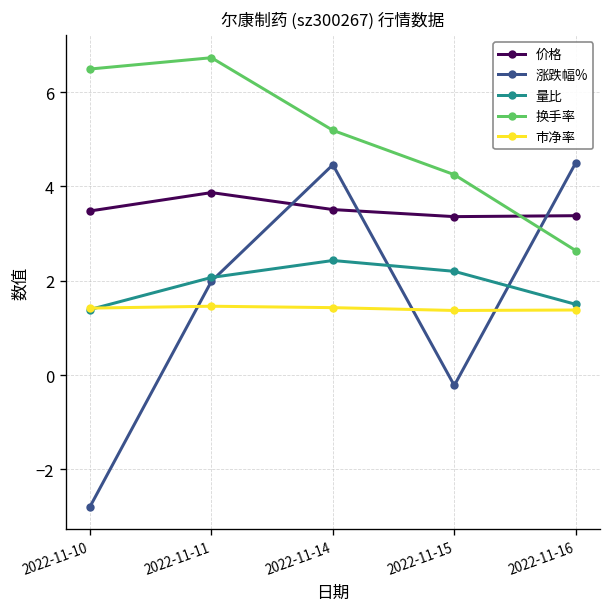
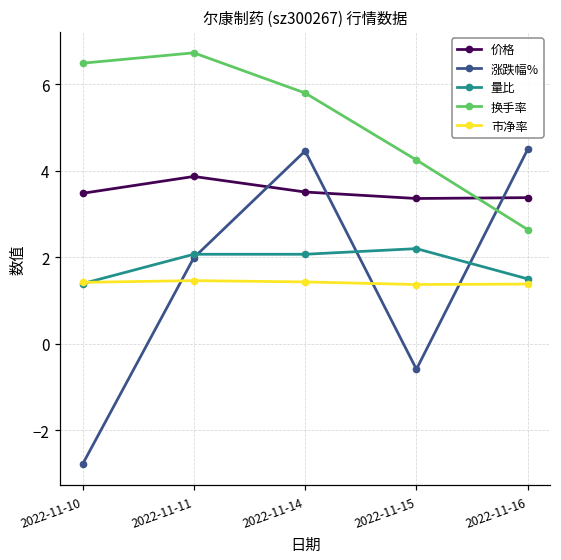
  {
    "价格": {
      "2022-11-10": 3.5,
      "2022-11-11": 3.9,
      "2022-11-14": 3.5,
      "2022-11-15": 3.4,
      "2022-11-16": 3.4
    },
    "涨跌幅%": {
      "2022-11-10": -2.8,
      "2022-11-11": 2.0,
      "2022-11-14": 4.5,
-     "2022-11-15": -0.2,
+     "2022-11-15": -0.6,
      "2022-11-16": 4.5
    },
    "量比": {
      "2022-11-11": 2.1,
-     "2022-11-14": 2.4,
+     "2022-11-14": 2.1,
      "2022-11-15": 2.2,
      "2022-11-16": 1.5
    },
    "换手率": {
      "2022-11-10": 6.5,
      "2022-11-11": 6.7,
-     "2022-11-14": 5.2,
+     "2022-11-14": 5.8,
      "2022-11-15": 4.3,
      "2022-11-16": 2.6
    },
    "市净率": {
      "2022-11-11": 1.5,
      "2022-11-14": 1.4,
      "2022-11-15": 1.4,
      "2022-11-16": 1.4
    }
  }
